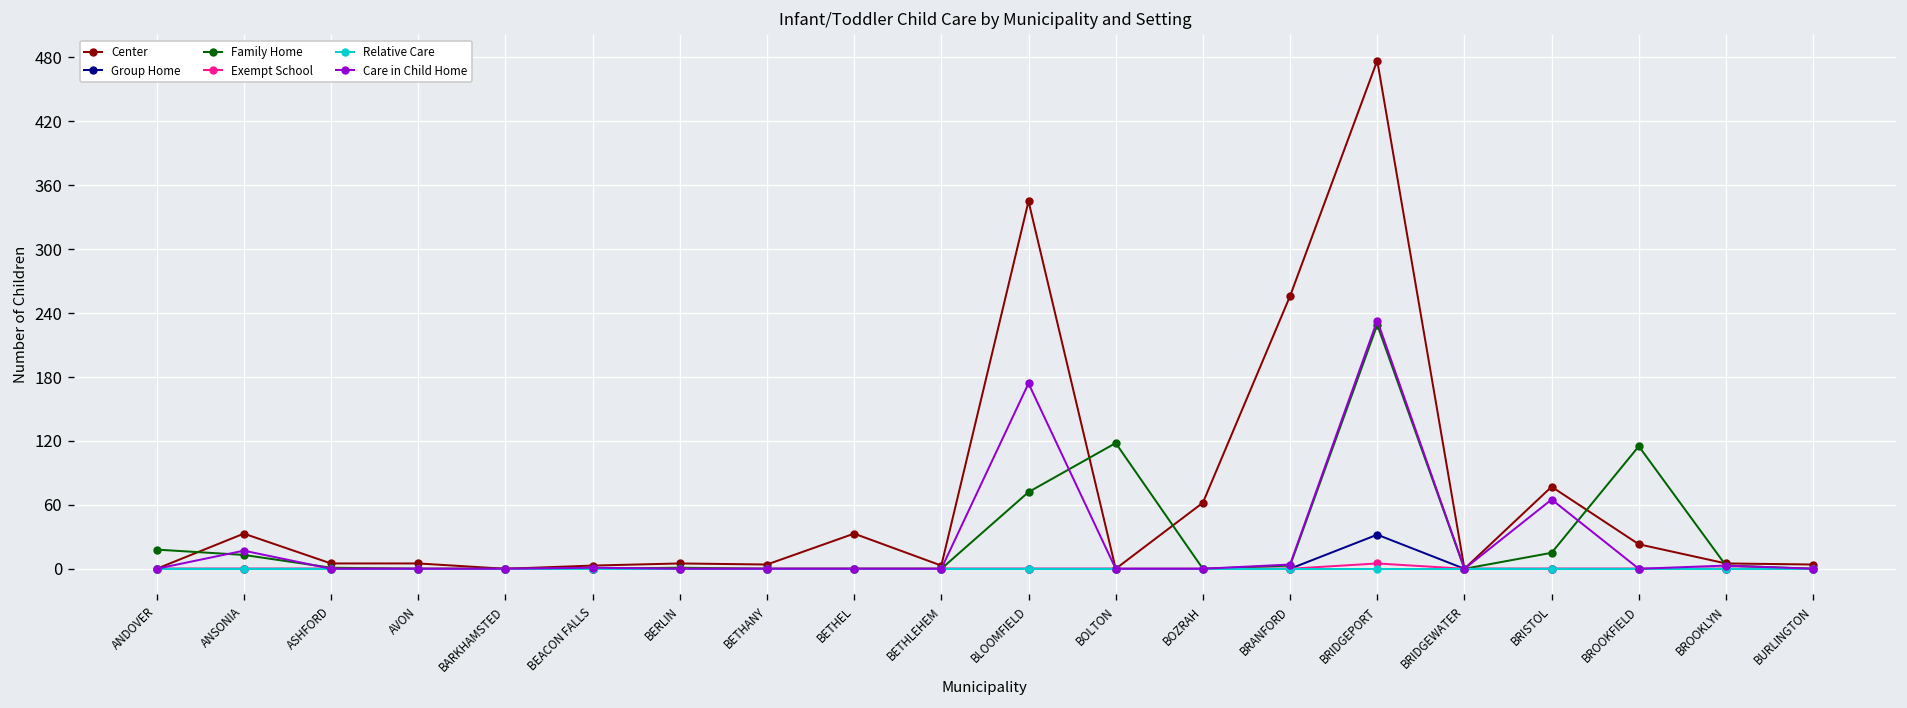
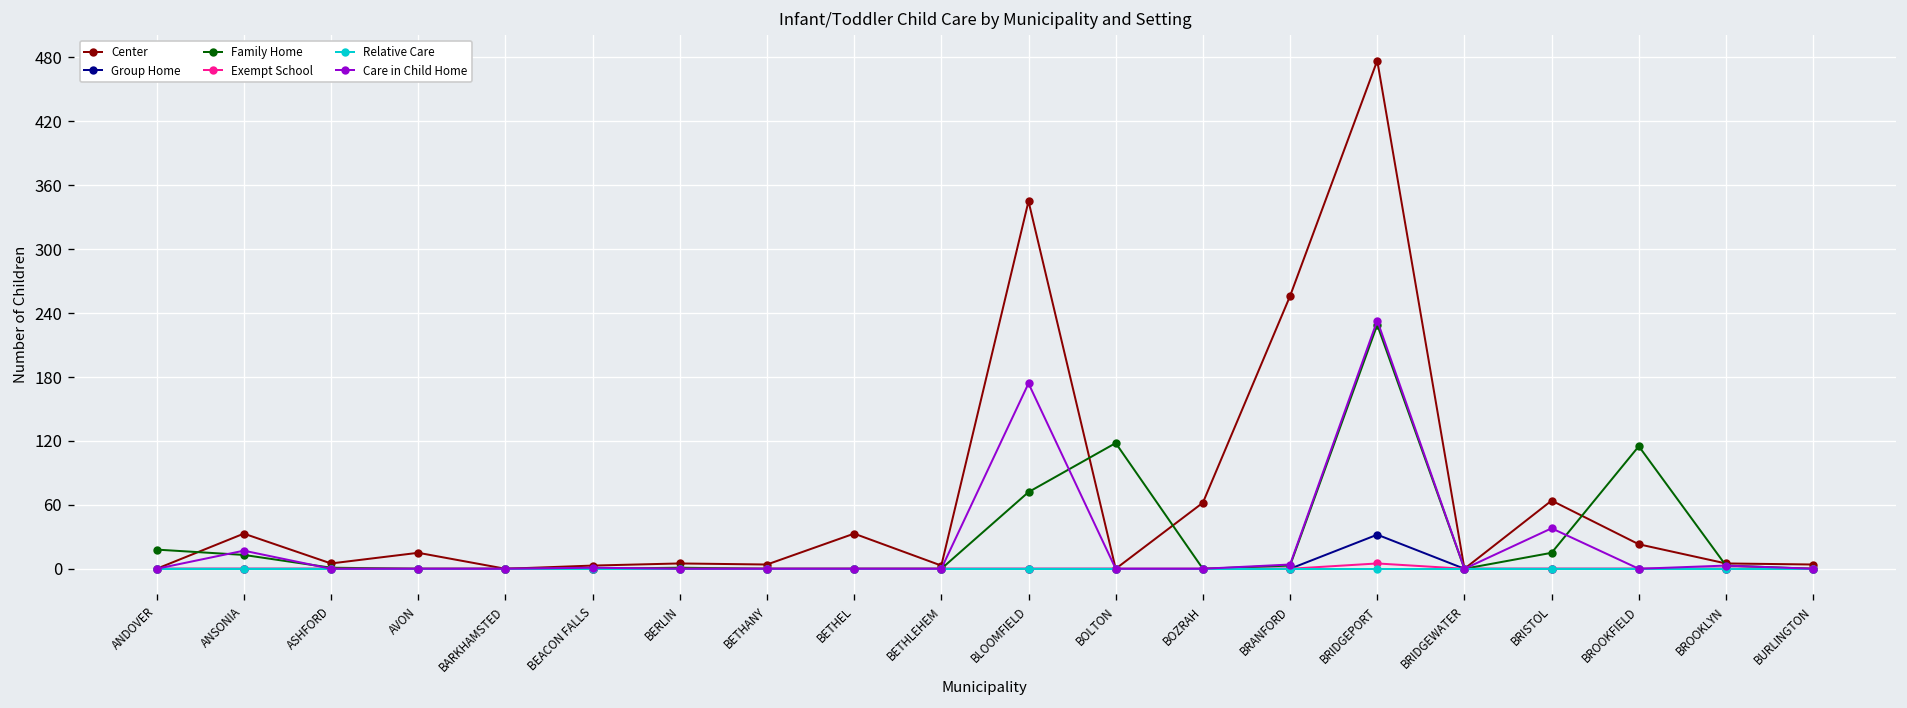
  {
    "Center": {
      "ANSONIA": 30,
      "ASHFORD": 10,
-     "AVON": 10,
+     "AVON": 20,
      "BERLIN": 10,
      "BETHANY": 0,
      "BETHEL": 30,
      "BETHLEHEM": 0,
      "BLOOMFIELD": 350,
      "BOZRAH": 60,
      "BRANFORD": 260,
      "BRIDGEPORT": 480,
-     "BRISTOL": 80,
+     "BRISTOL": 60,
      "BROOKFIELD": 20,
      "BURLINGTON": 0
    },
    "Group Home": {
      "BRIDGEPORT": 30
    },
    "Family Home": {
      "ANDOVER": 20,
      "ANSONIA": 10,
      "BLOOMFIELD": 70,
      "BOLTON": 120,
      "BRIDGEPORT": 230,
      "BRISTOL": 20,
      "BROOKFIELD": 120
    },
    "Exempt School": {
      "BRIDGEPORT": 10
    },
    "Relative Care": {
      "BRIDGEPORT": 0
    },
    "Care in Child Home": {
      "ANSONIA": 20,
      "BLOOMFIELD": 170,
      "BRIDGEPORT": 230,
-     "BRISTOL": 70
+     "BRISTOL": 40
    }
  }
